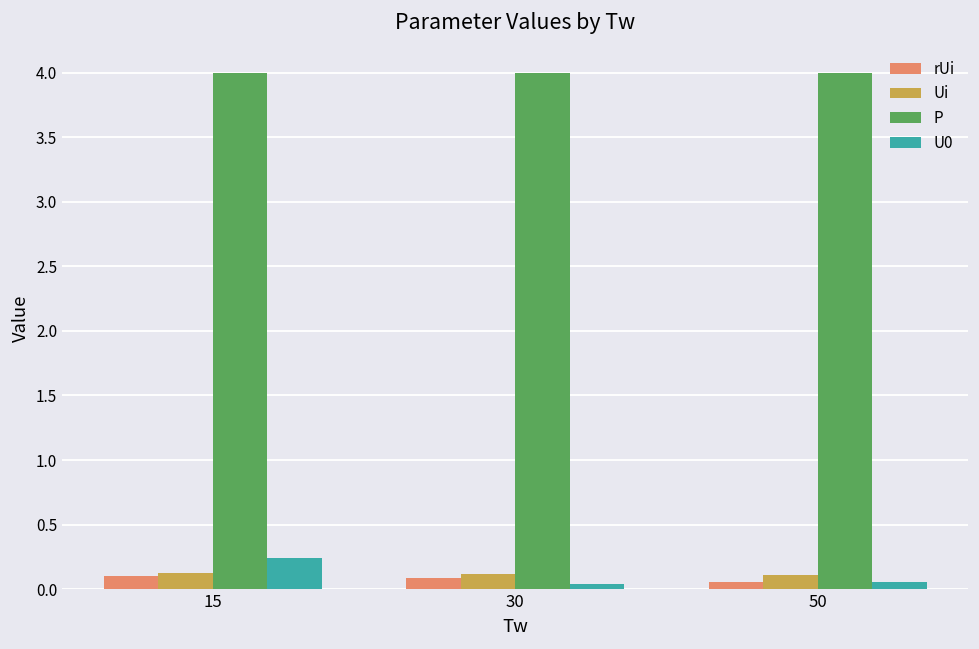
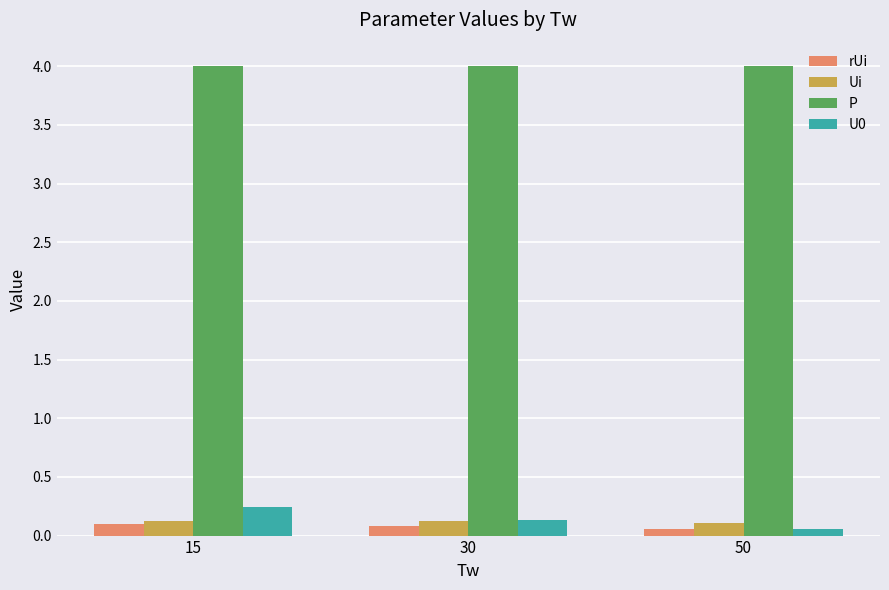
  {
    "P": {
      "15": 4.00,
      "30": 4.00,
      "50": 4.00
    },
    "U0": {
      "15": 0.24,
-     "30": 0.04,
+     "30": 0.13,
      "50": 0.05
    }
  }
